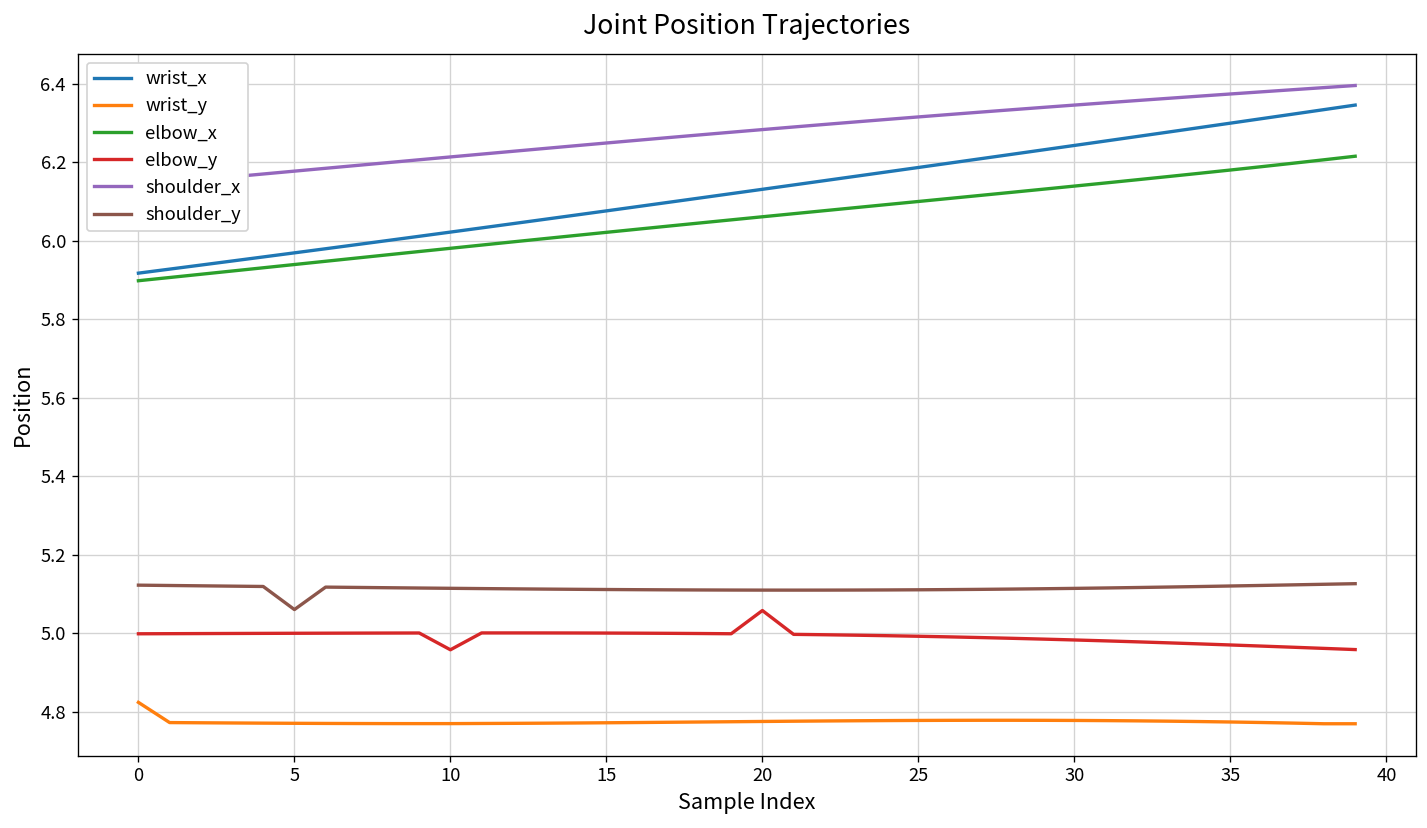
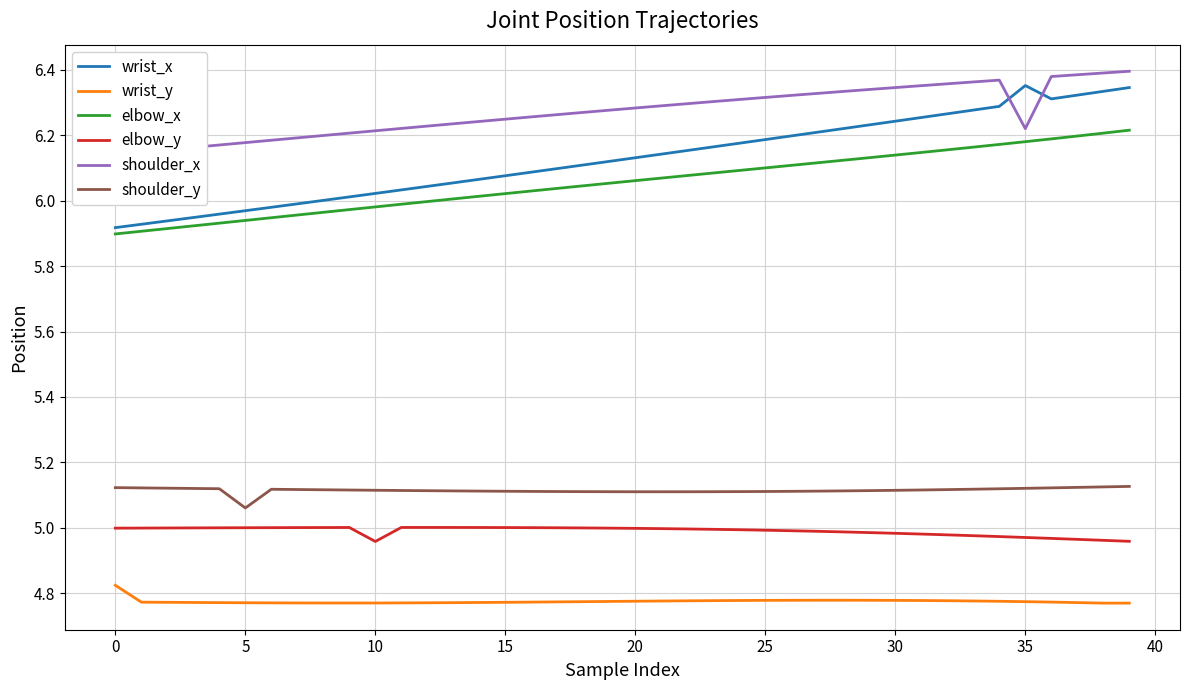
  {
    "wrist_x": {
      "0": 5.92,
      "5": 5.97,
      "10": 6.02,
      "15": 6.08,
      "20": 6.13,
      "25": 6.19,
      "30": 6.24,
-     "35": 6.30
+     "35": 6.35
    },
    "wrist_y": {
      "0": 4.82,
      "5": 4.77,
      "10": 4.77,
      "15": 4.77,
      "20": 4.78,
      "25": 4.78,
      "30": 4.78,
      "35": 4.77
    },
    "elbow_x": {
      "0": 5.90,
      "5": 5.94,
      "10": 5.98,
      "15": 6.02,
      "20": 6.06,
      "25": 6.10,
      "30": 6.14,
      "35": 6.18
    },
    "elbow_y": {
      "0": 5.00,
      "5": 5.00,
      "10": 4.96,
      "15": 5.00,
-     "20": 5.06,
+     "20": 5.00,
      "25": 4.99,
      "30": 4.98,
      "35": 4.97
    },
    "shoulder_x": {
      "5": 6.18,
      "10": 6.21,
      "15": 6.25,
      "20": 6.28,
      "25": 6.32,
      "30": 6.35,
-     "35": 6.37
+     "35": 6.22
    },
    "shoulder_y": {
      "0": 5.12,
      "5": 5.06,
      "10": 5.11,
      "15": 5.11,
      "20": 5.11,
      "25": 5.11,
      "30": 5.11,
      "35": 5.12
    }
  }
